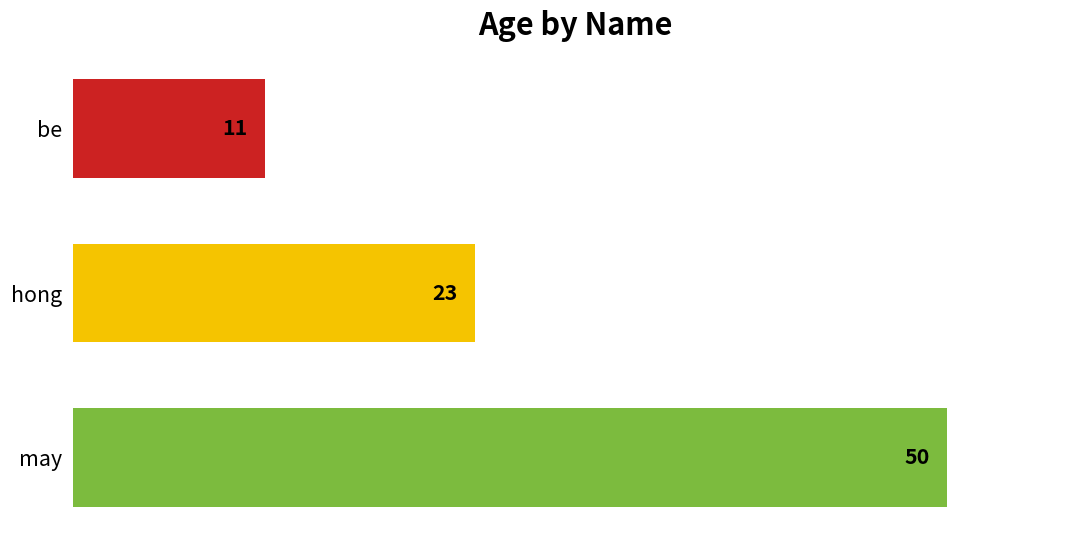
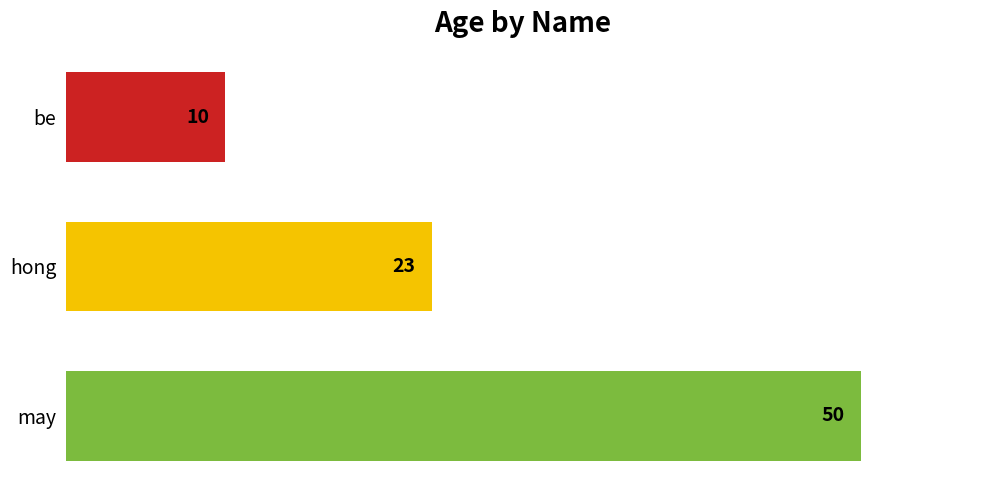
  {
-   "be": 11,
+   "be": 10,
    "hong": 23,
    "may": 50
  }
